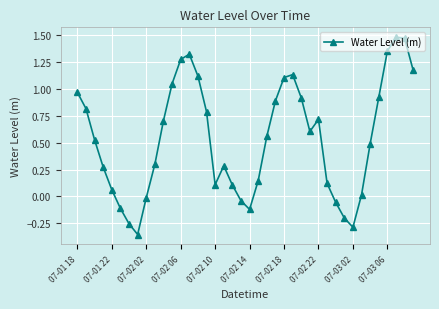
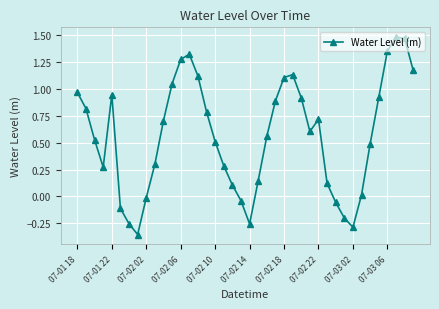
  {
    "07-01 18": 0.97,
-   "07-01 22": 0.06,
+   "07-01 22": 0.95,
    "07-02 02": -0.01,
    "07-02 06": 1.28,
-   "07-02 10": 0.11,
-   "07-02 14": -0.12,
+   "07-02 10": 0.51,
+   "07-02 14": -0.26,
    "07-02 18": 1.11,
    "07-02 22": 0.72,
    "07-03 02": -0.29,
    "07-03 06": 1.35
  }
